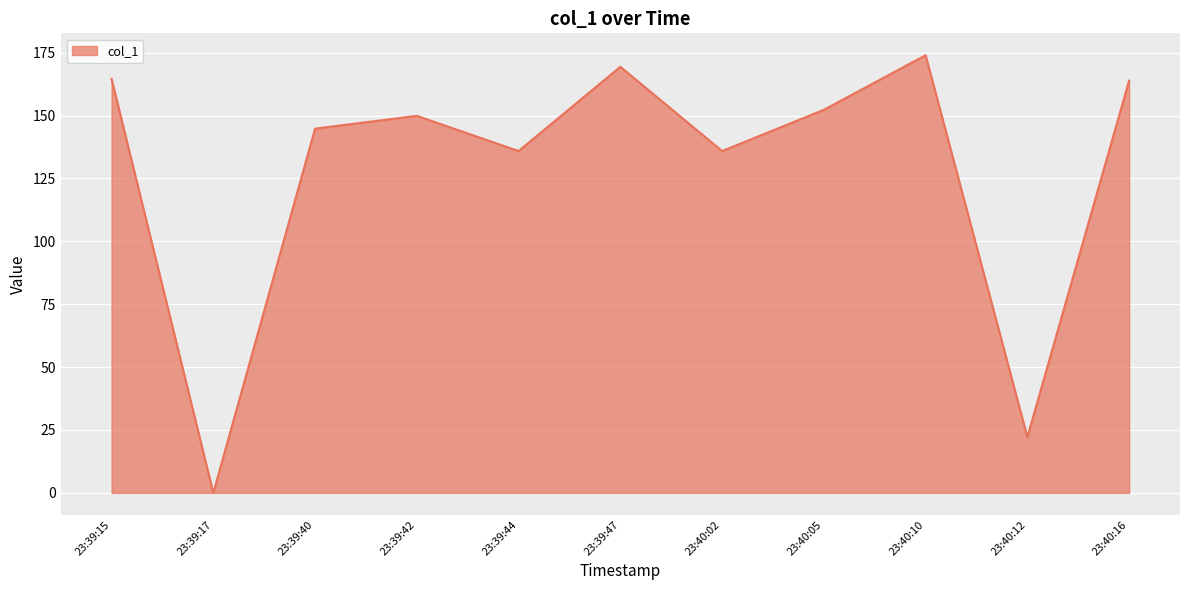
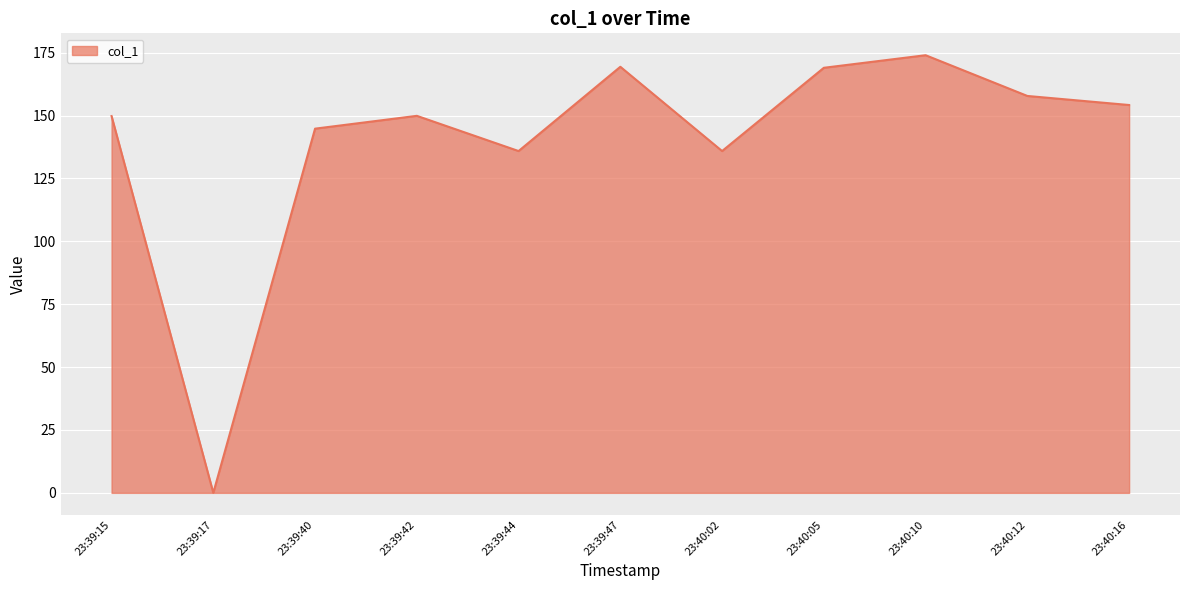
  {
-   "23:39:15": 165,
+   "23:39:15": 150,
    "23:39:17": 0,
    "23:39:40": 145,
    "23:39:42": 150,
    "23:39:44": 136,
    "23:39:47": 169,
    "23:40:02": 136,
-   "23:40:05": 152,
+   "23:40:05": 169,
    "23:40:10": 174,
-   "23:40:12": 22,
-   "23:40:16": 164
+   "23:40:12": 158,
+   "23:40:16": 154
  }
